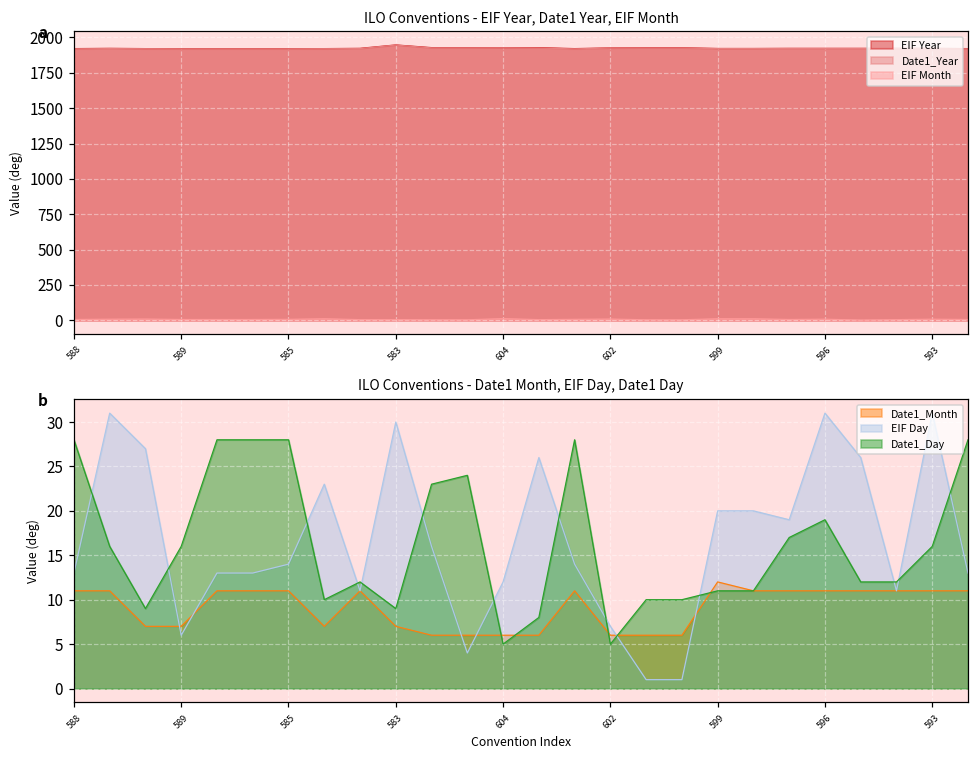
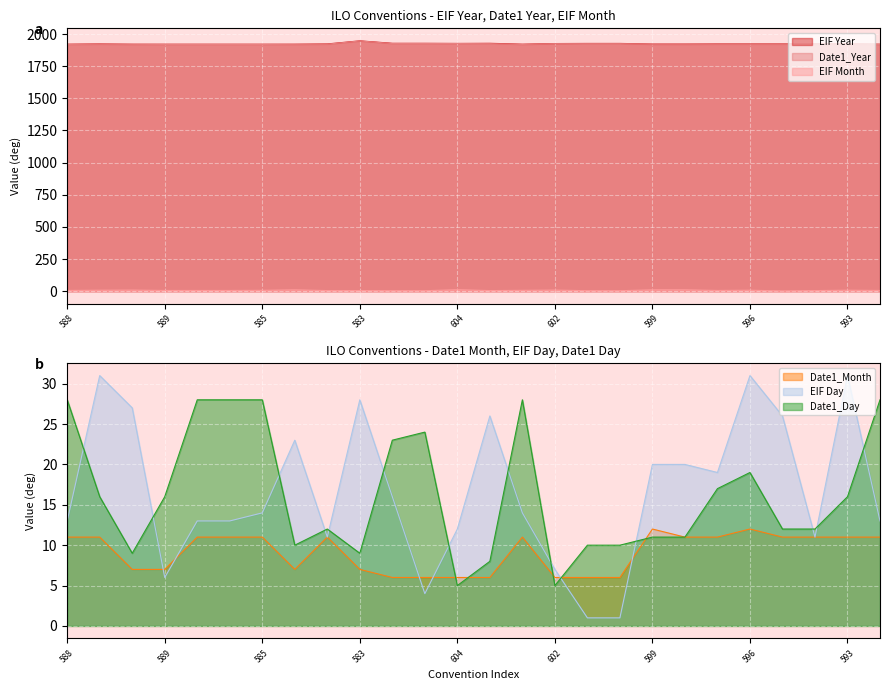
  {
    "ILO Conventions - Date1 Month, EIF Day, Date1 Day": {
      "Date1_Month": {
        "588": 11,
        "589": 7,
        "583": 7,
        "604": 6,
        "602": 6,
        "599": 12,
-       "596": 11
+       "596": 12
      },
      "EIF Day": {
        "588": 13,
        "589": 6,
-       "583": 30,
+       "583": 28,
        "604": 12,
        "602": 7,
        "599": 20,
        "596": 31
      },
      "Date1_Day": {
        "588": 28,
        "589": 16,
        "583": 9,
        "604": 5,
        "602": 5,
        "599": 11,
        "596": 19
      }
    }
  }
